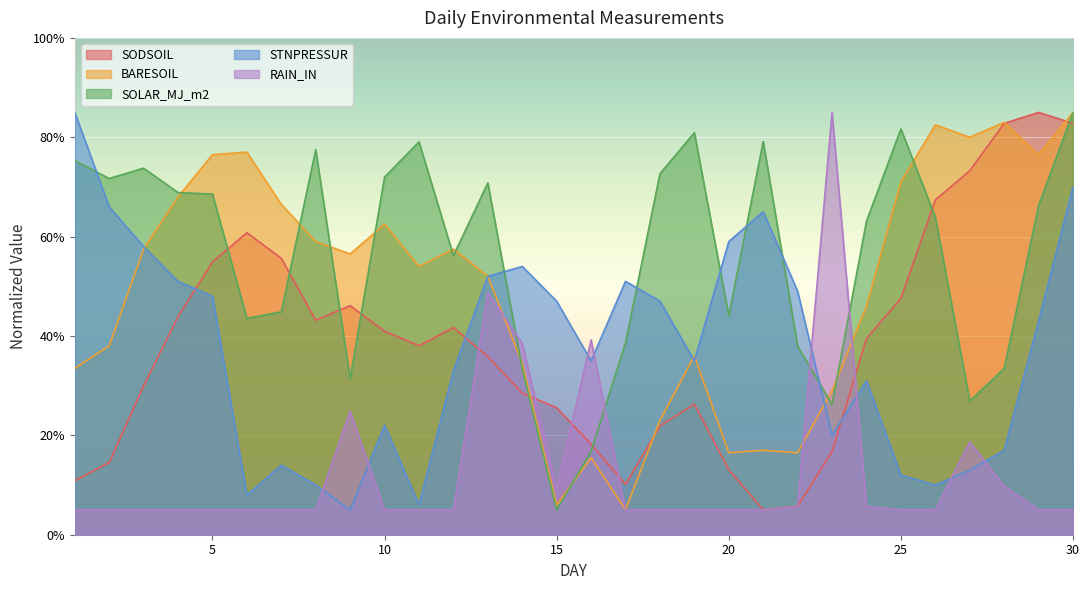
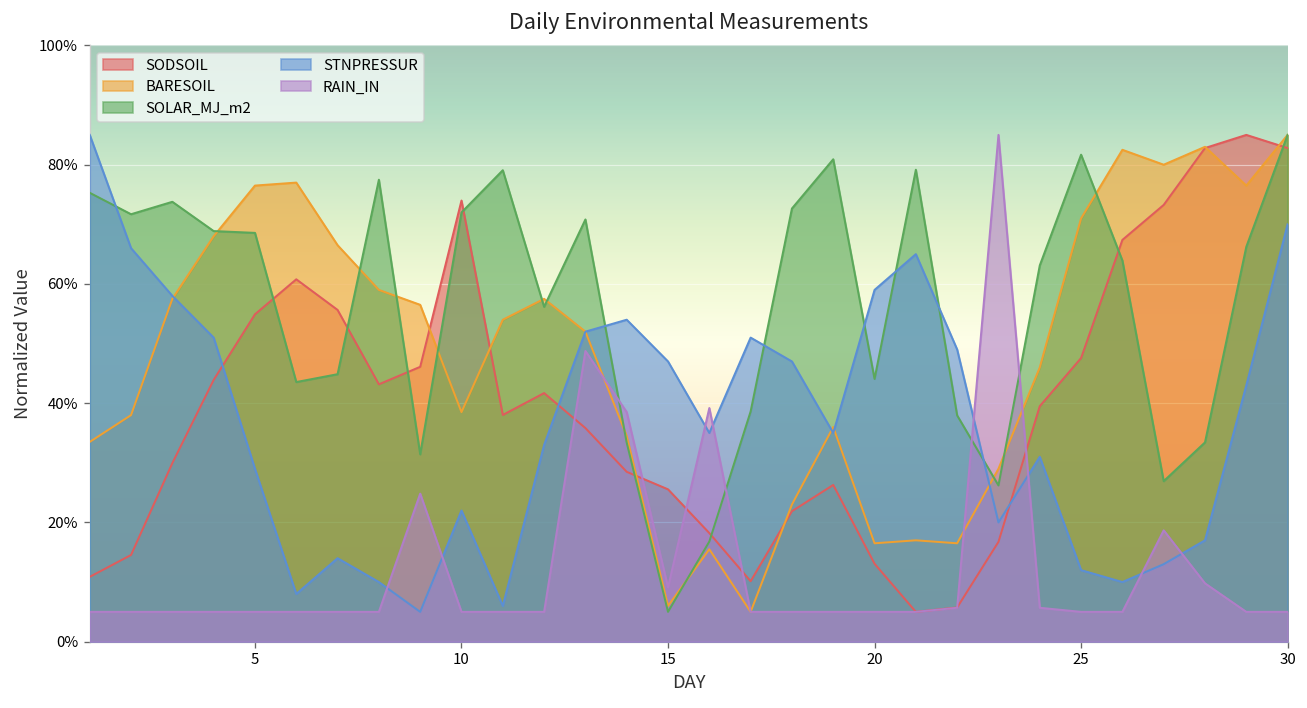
  {
    "SODSOIL": {
      "5": "55%",
-     "10": "41%",
+     "10": "74%",
      "15": "26%",
      "20": "13%",
      "25": "48%",
      "30": "83%"
    },
    "BARESOIL": {
      "5": "76%",
-     "10": "63%",
+     "10": "38%",
      "15": "6%",
      "20": "16%",
      "25": "71%"
    },
    "SOLAR_MJ_m2": {
      "5": "69%",
      "10": "72%",
      "15": "5%",
      "20": "44%",
      "25": "82%"
    },
    "STNPRESSUR": {
-     "5": "48%",
+     "5": "29%",
      "10": "22%",
      "15": "47%",
      "20": "59%",
      "25": "12%",
      "30": "70%"
    },
    "RAIN_IN": {
      "5": "5%",
      "10": "5%",
      "15": "9%",
      "20": "5%",
      "25": "5%",
      "30": "5%"
    }
  }
